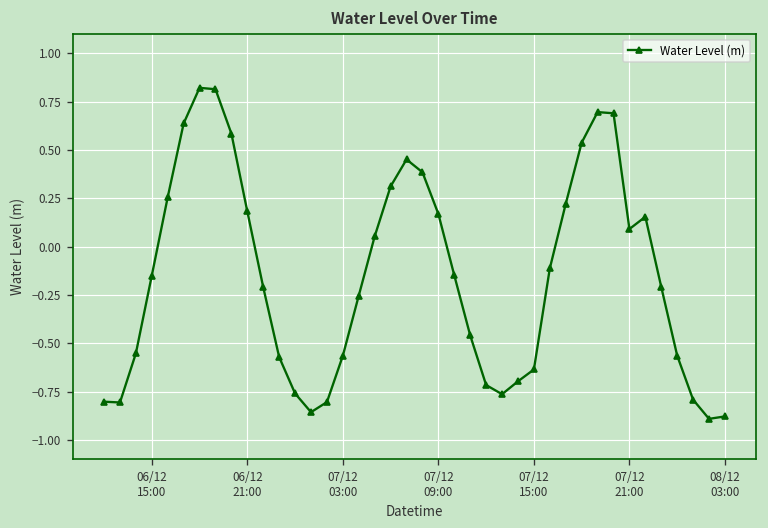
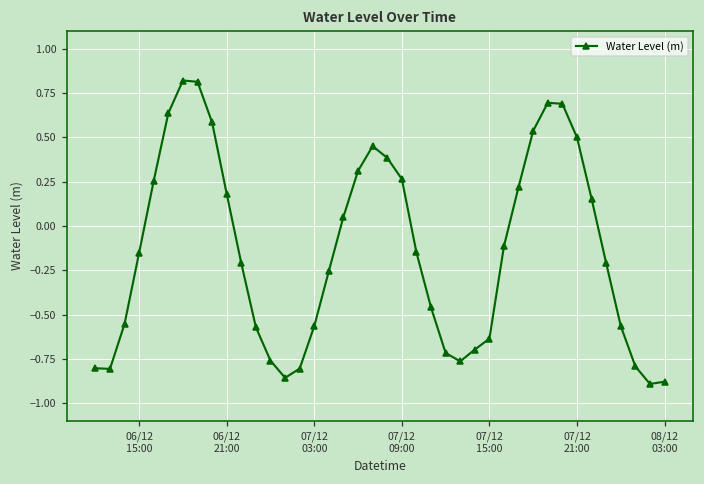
  {
    "06/12 15:00": -0.15,
    "06/12 21:00": 0.18,
    "07/12 03:00": -0.56,
-   "07/12 09:00": 0.17,
+   "07/12 09:00": 0.26,
    "07/12 15:00": -0.64,
-   "07/12 21:00": 0.09,
+   "07/12 21:00": 0.50,
    "08/12 03:00": -0.88
  }
